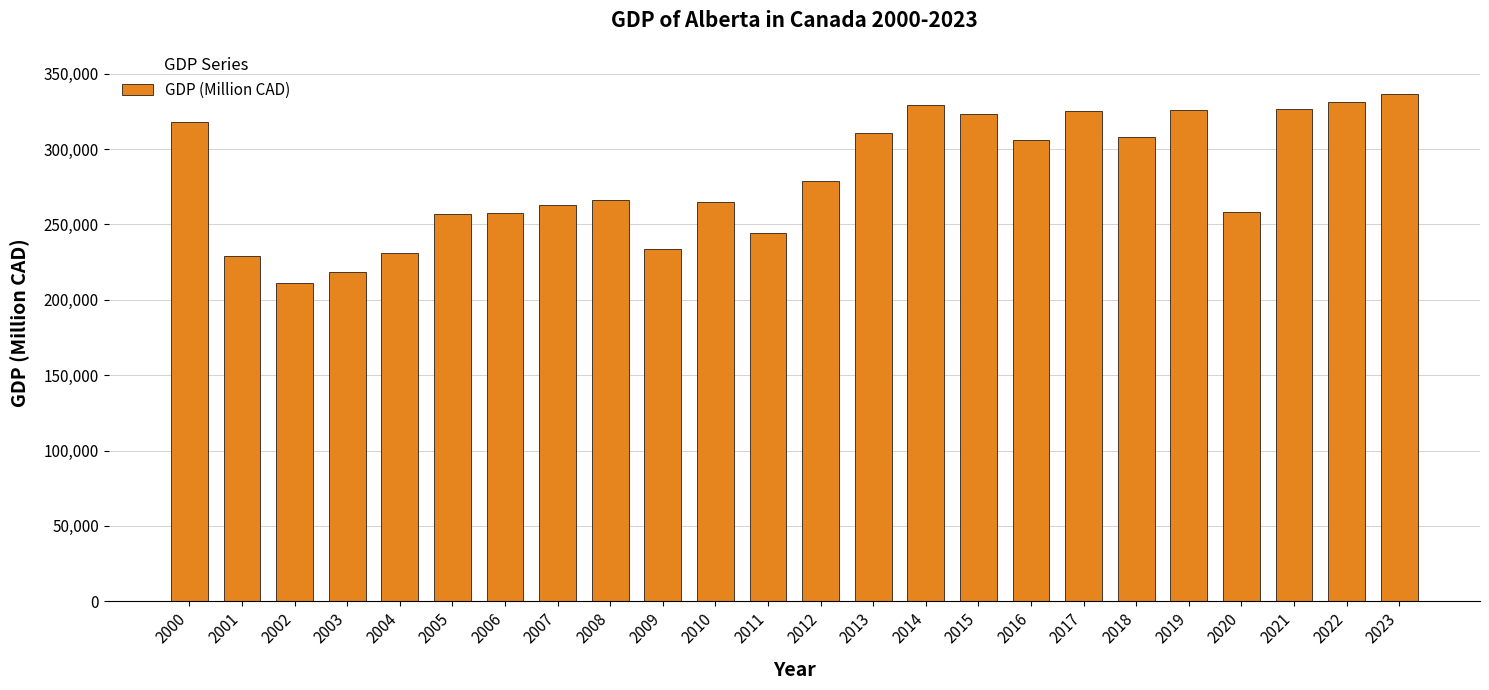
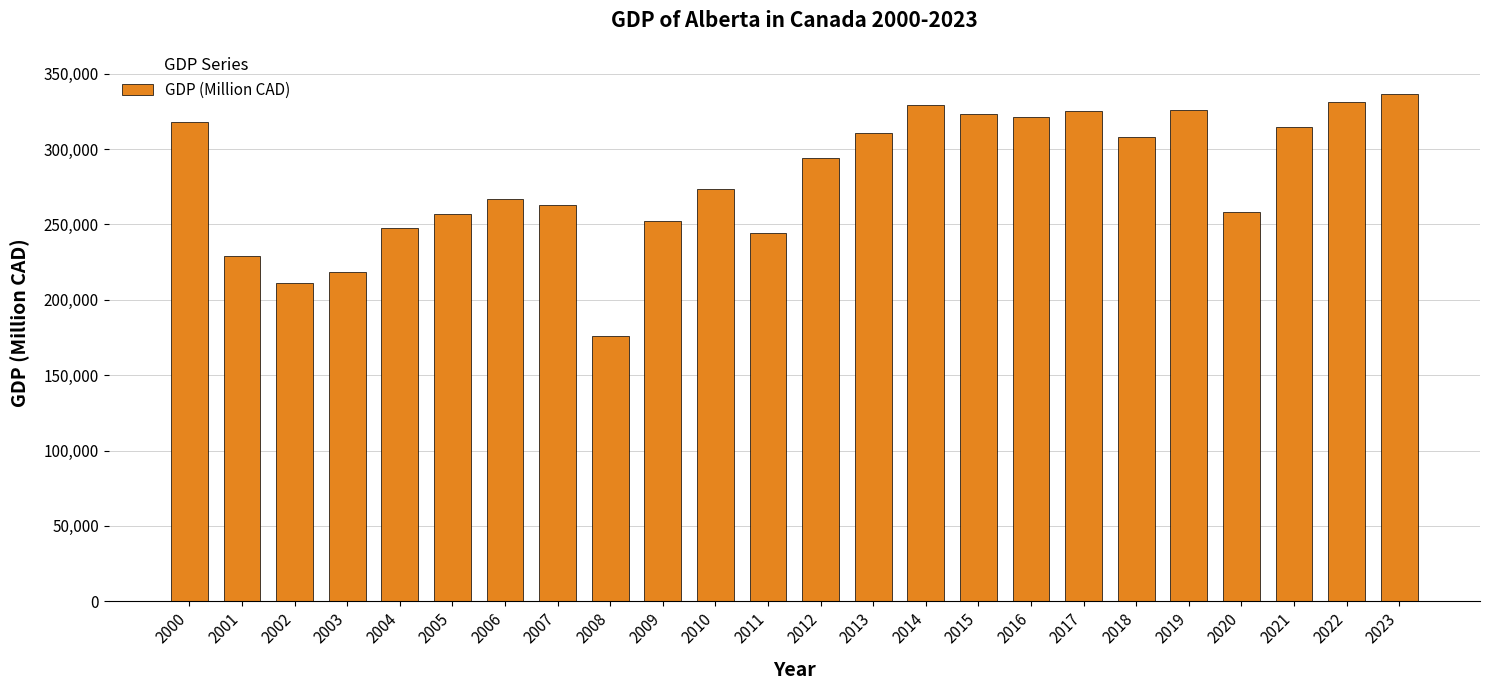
  {
    "2000": "318,000",
    "2001": "229,000",
    "2002": "211,000",
    "2003": "219,000",
-   "2004": "231,000",
+   "2004": "248,000",
    "2005": "257,000",
-   "2006": "258,000",
+   "2006": "267,000",
    "2007": "263,000",
-   "2008": "266,000",
-   "2009": "234,000",
-   "2010": "265,000",
+   "2008": "176,000",
+   "2009": "252,000",
+   "2010": "274,000",
    "2011": "244,000",
-   "2012": "279,000",
+   "2012": "294,000",
    "2013": "311,000",
    "2014": "329,000",
    "2015": "323,000",
-   "2016": "306,000",
+   "2016": "321,000",
    "2017": "326,000",
    "2018": "308,000",
    "2019": "326,000",
    "2020": "258,000",
-   "2021": "326,000",
+   "2021": "315,000",
    "2022": "331,000",
    "2023": "336,000"
  }
